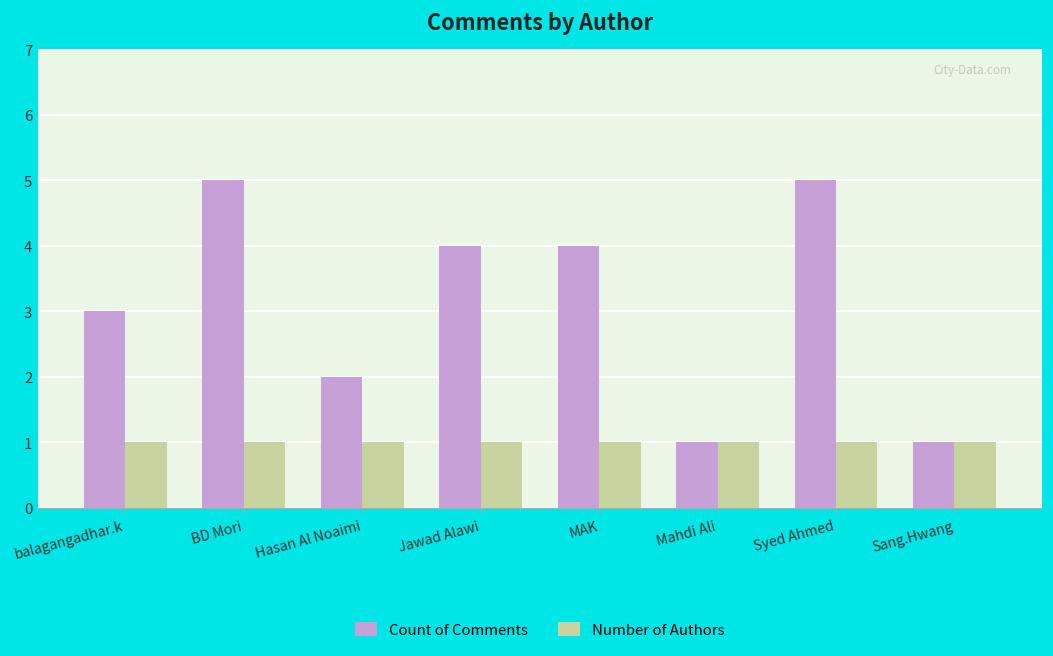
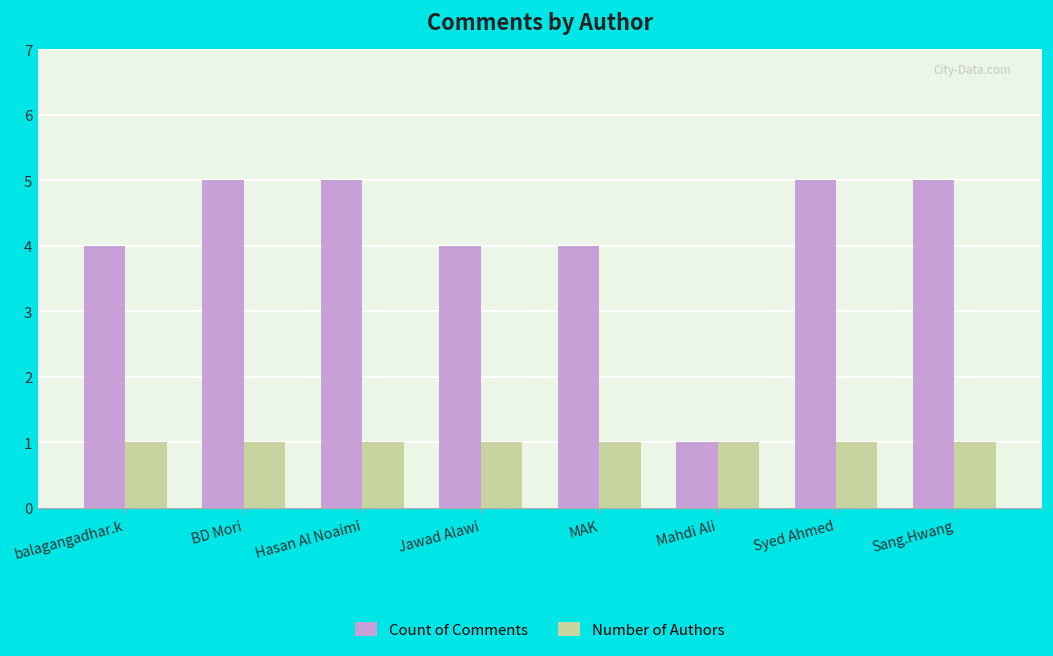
  {
    "Count of Comments": {
-     "balagangadhar.k": 3,
+     "balagangadhar.k": 4,
      "BD Mori": 5,
-     "Hasan Al Noaimi": 2,
+     "Hasan Al Noaimi": 5,
      "Jawad Alawi": 4,
      "MAK": 4,
      "Mahdi Ali": 1,
      "Syed Ahmed": 5,
-     "Sang.Hwang": 1
+     "Sang.Hwang": 5
    },
    "Number of Authors": {
      "balagangadhar.k": 1,
      "BD Mori": 1,
      "Hasan Al Noaimi": 1,
      "Jawad Alawi": 1,
      "MAK": 1,
      "Mahdi Ali": 1,
      "Syed Ahmed": 1,
      "Sang.Hwang": 1
    }
  }
